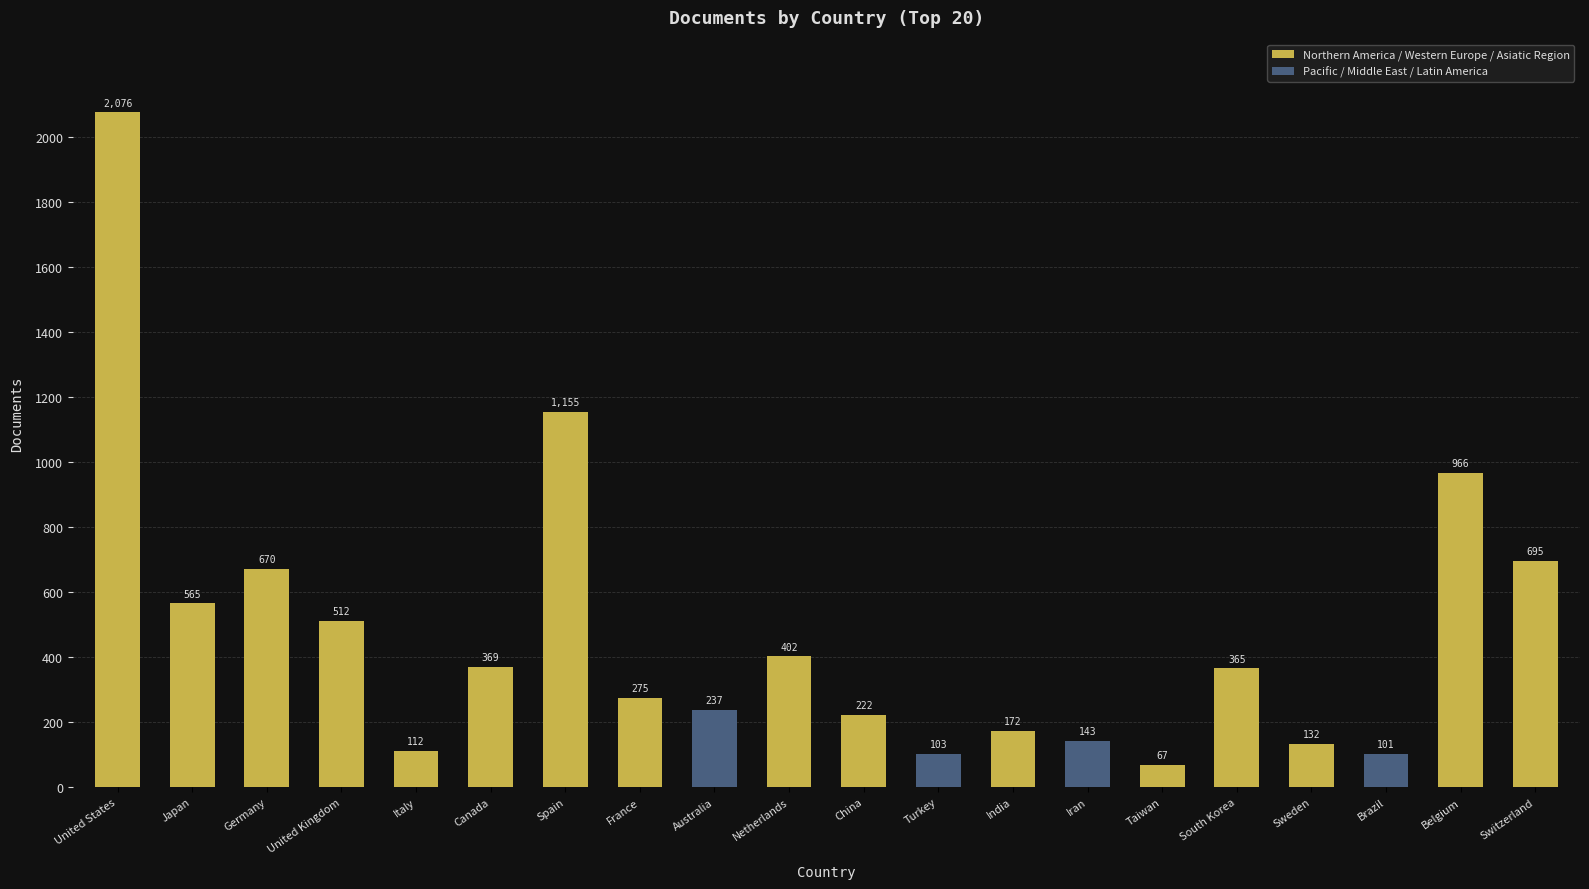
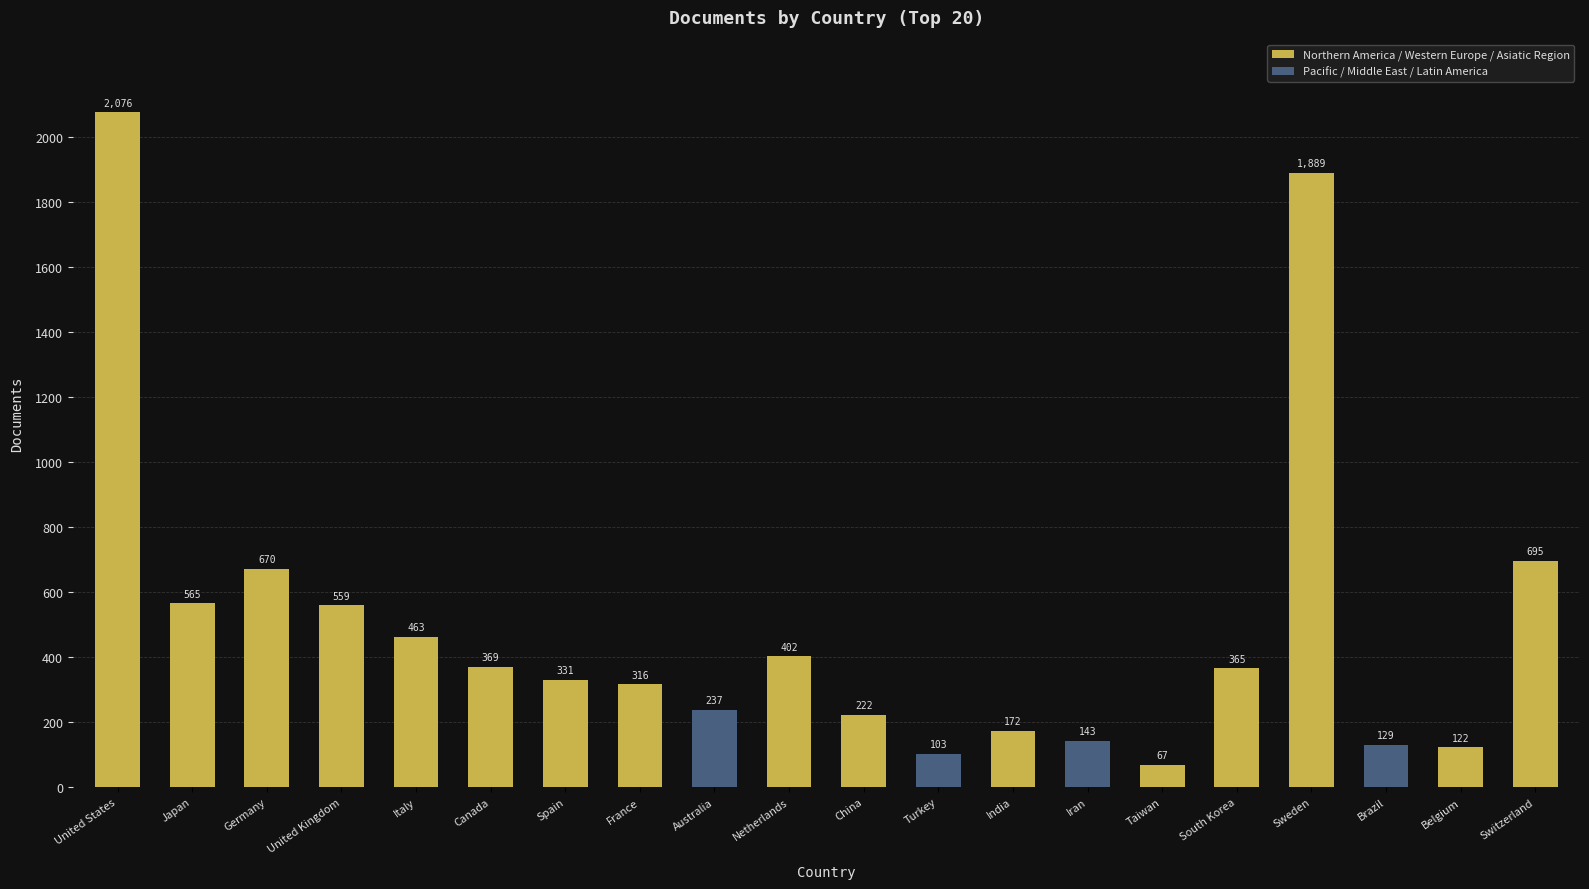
  {
    "United States": "2,076",
    "Japan": "565",
    "Germany": "670",
-   "United Kingdom": "512",
-   "Italy": "112",
+   "United Kingdom": "559",
+   "Italy": "463",
    "Canada": "369",
-   "Spain": "1,155",
-   "France": "275",
+   "Spain": "331",
+   "France": "316",
    "Australia": "237",
    "Netherlands": "402",
    "China": "222",
    "Turkey": "103",
    "India": "172",
    "Iran": "143",
    "Taiwan": "67",
    "South Korea": "365",
-   "Sweden": "132",
-   "Brazil": "101",
-   "Belgium": "966",
+   "Sweden": "1,889",
+   "Brazil": "129",
+   "Belgium": "122",
    "Switzerland": "695"
  }
